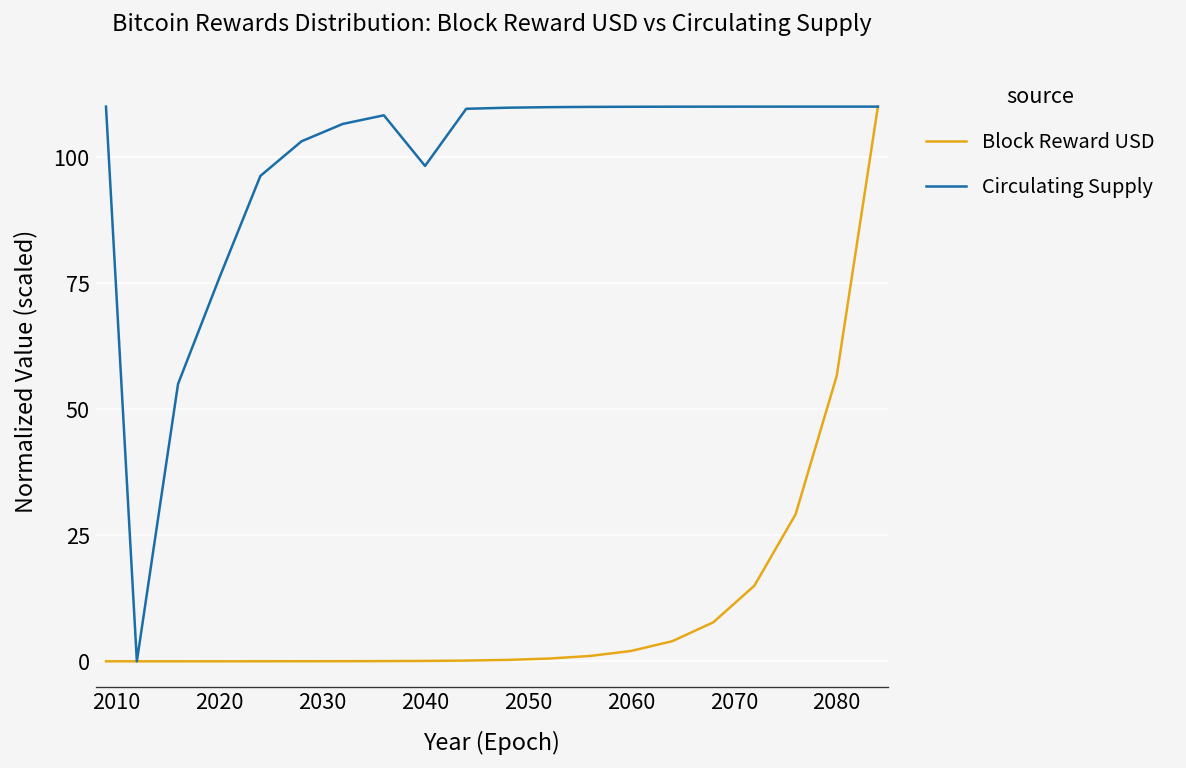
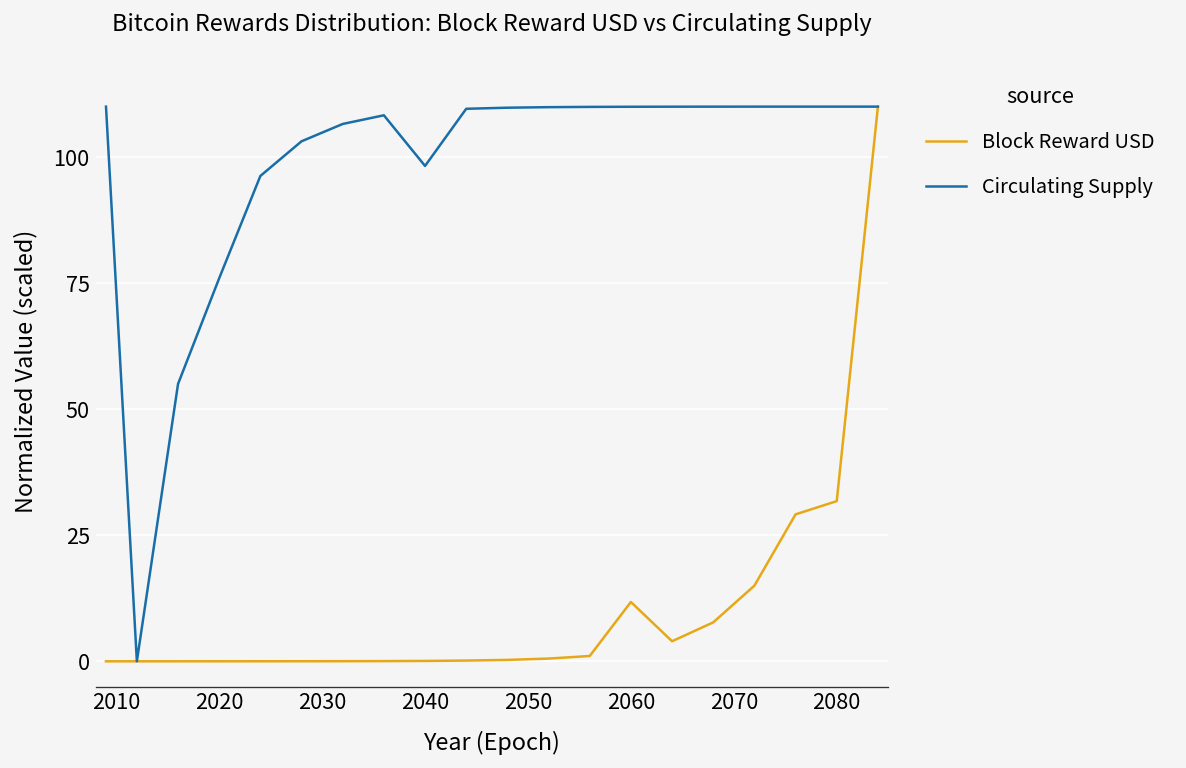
  {
    "Block Reward USD": {
      "2020": 0,
      "2040": 0,
-     "2060": 2,
-     "2080": 57
+     "2060": 12,
+     "2080": 32
    },
    "Circulating Supply": {
      "2020": 76,
      "2040": 98,
      "2060": 110,
      "2080": 110
    }
  }
